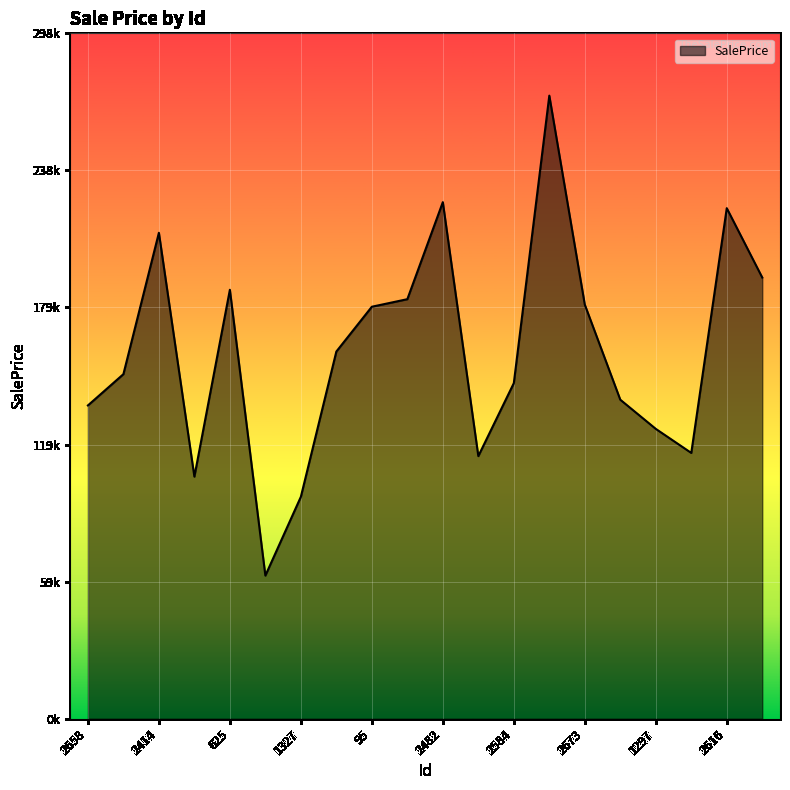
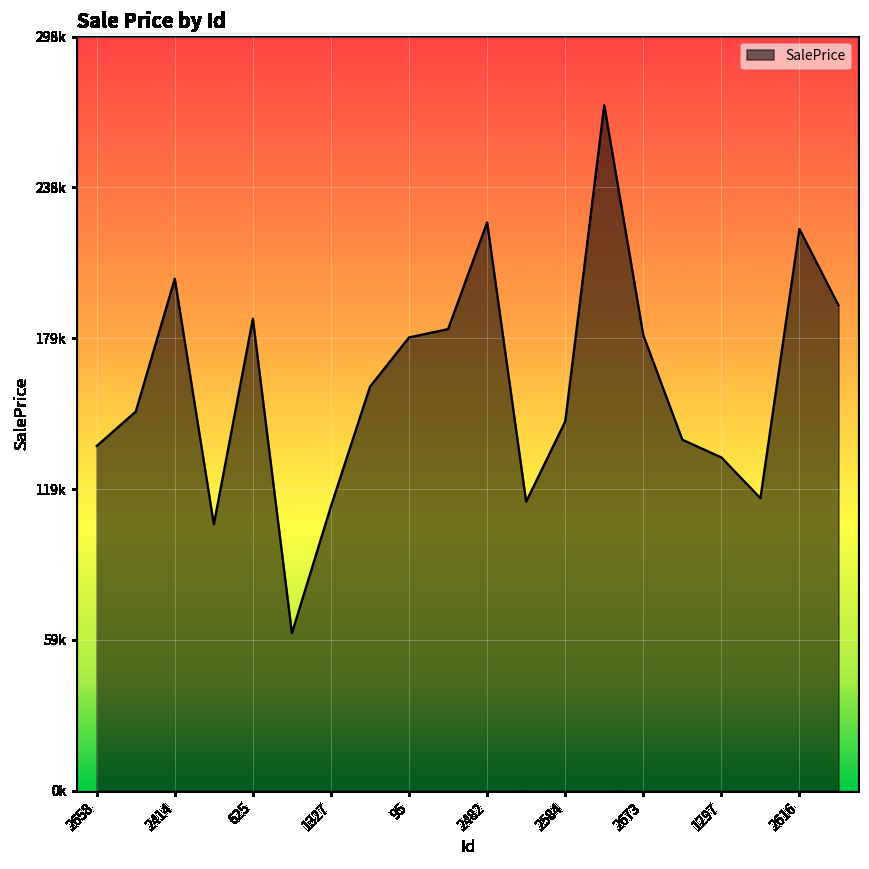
  {
    "2658": 136000,
-   "2414": 212000,
+   "2414": 203000,
    "625": 187000,
-   "1327": 97000,
+   "1327": 113000,
    "95": 179000,
    "2482": 225000,
    "2584": 146000,
    "2673": 180000,
-   "1297": 126000,
+   "1297": 132000,
    "2616": 222000
  }
